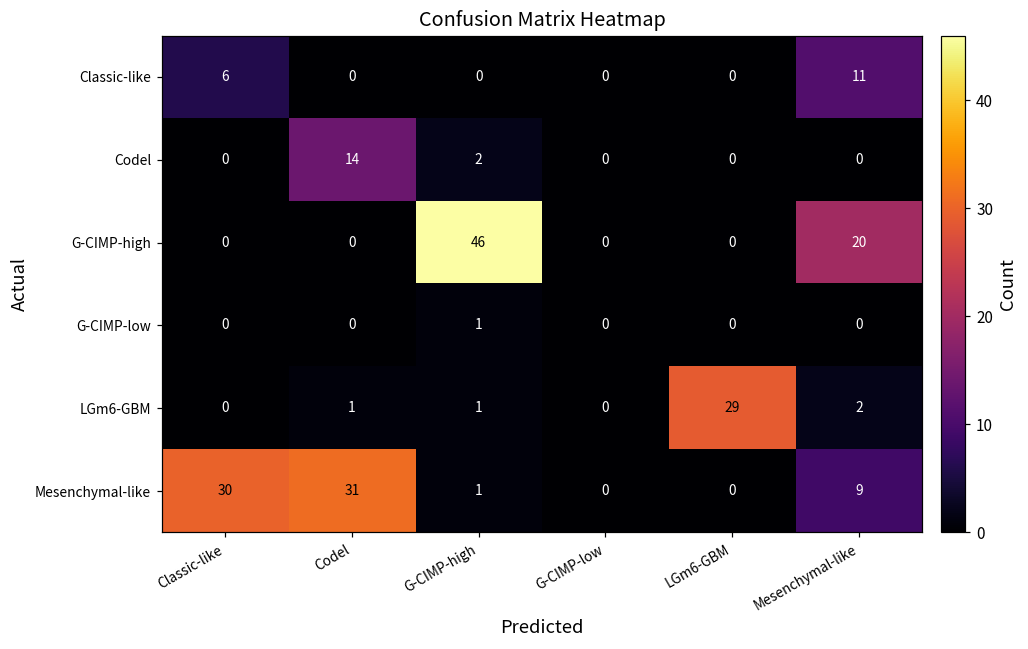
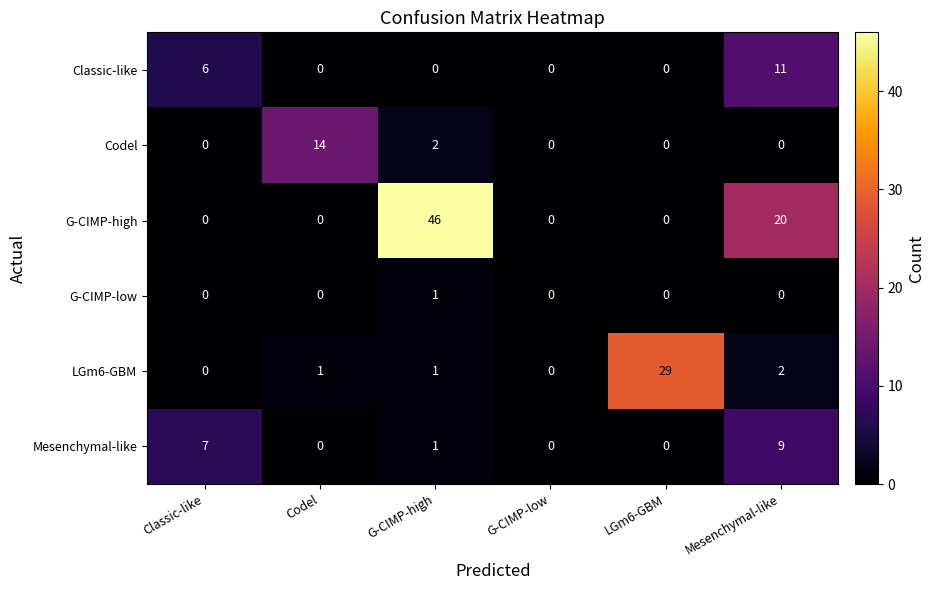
  {
    "Classic-like": {
      "Classic-like": 6,
      "Codel": 0,
      "G-CIMP-high": 0,
      "G-CIMP-low": 0,
      "LGm6-GBM": 0,
      "Mesenchymal-like": 11
    },
    "Codel": {
      "Classic-like": 0,
      "Codel": 14,
      "G-CIMP-high": 2,
      "G-CIMP-low": 0,
      "LGm6-GBM": 0,
      "Mesenchymal-like": 0
    },
    "G-CIMP-high": {
      "Classic-like": 0,
      "Codel": 0,
      "G-CIMP-high": 46,
      "G-CIMP-low": 0,
      "LGm6-GBM": 0,
      "Mesenchymal-like": 20
    },
    "G-CIMP-low": {
      "Classic-like": 0,
      "Codel": 0,
      "G-CIMP-high": 1,
      "G-CIMP-low": 0,
      "LGm6-GBM": 0,
      "Mesenchymal-like": 0
    },
    "LGm6-GBM": {
      "Classic-like": 0,
      "Codel": 1,
      "G-CIMP-high": 1,
      "G-CIMP-low": 0,
      "LGm6-GBM": 29,
      "Mesenchymal-like": 2
    },
    "Mesenchymal-like": {
-     "Classic-like": 30,
-     "Codel": 31,
+     "Classic-like": 7,
+     "Codel": 0,
      "G-CIMP-high": 1,
      "G-CIMP-low": 0,
      "LGm6-GBM": 0,
      "Mesenchymal-like": 9
    }
  }
